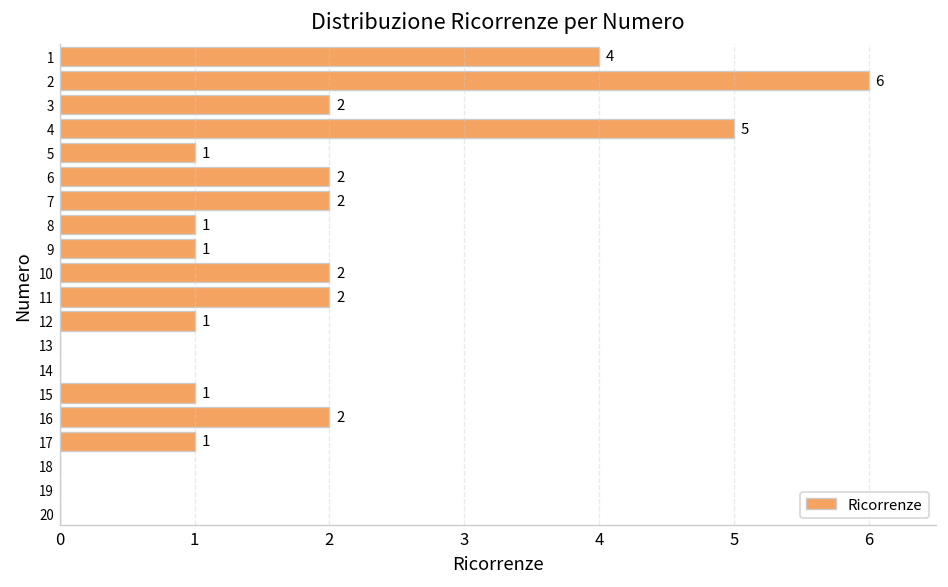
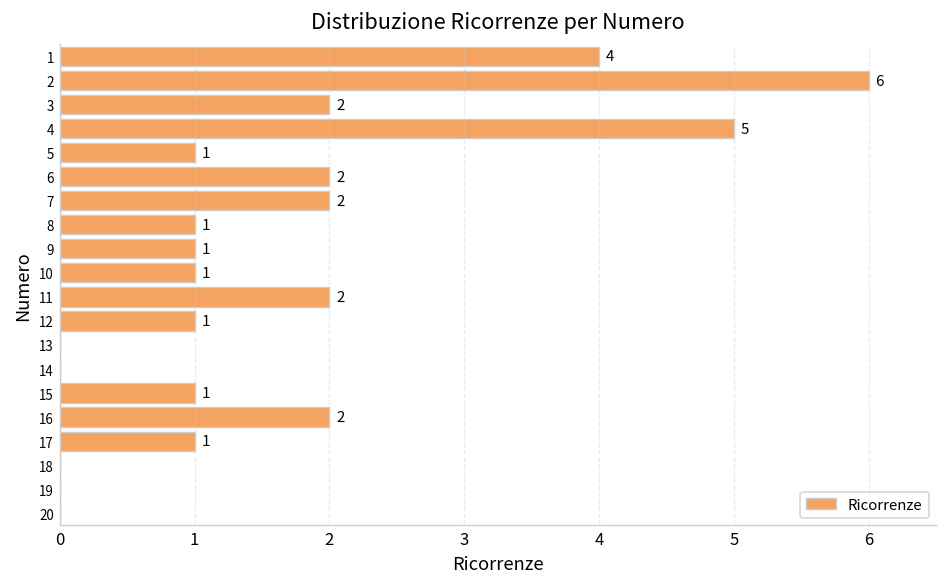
  {
    "1": 4,
    "2": 6,
    "3": 2,
    "4": 5,
    "5": 1,
    "6": 2,
    "7": 2,
    "8": 1,
    "9": 1,
-   "10": 2,
+   "10": 1,
    "11": 2,
    "12": 1,
    "15": 1,
    "16": 2,
    "17": 1
  }
